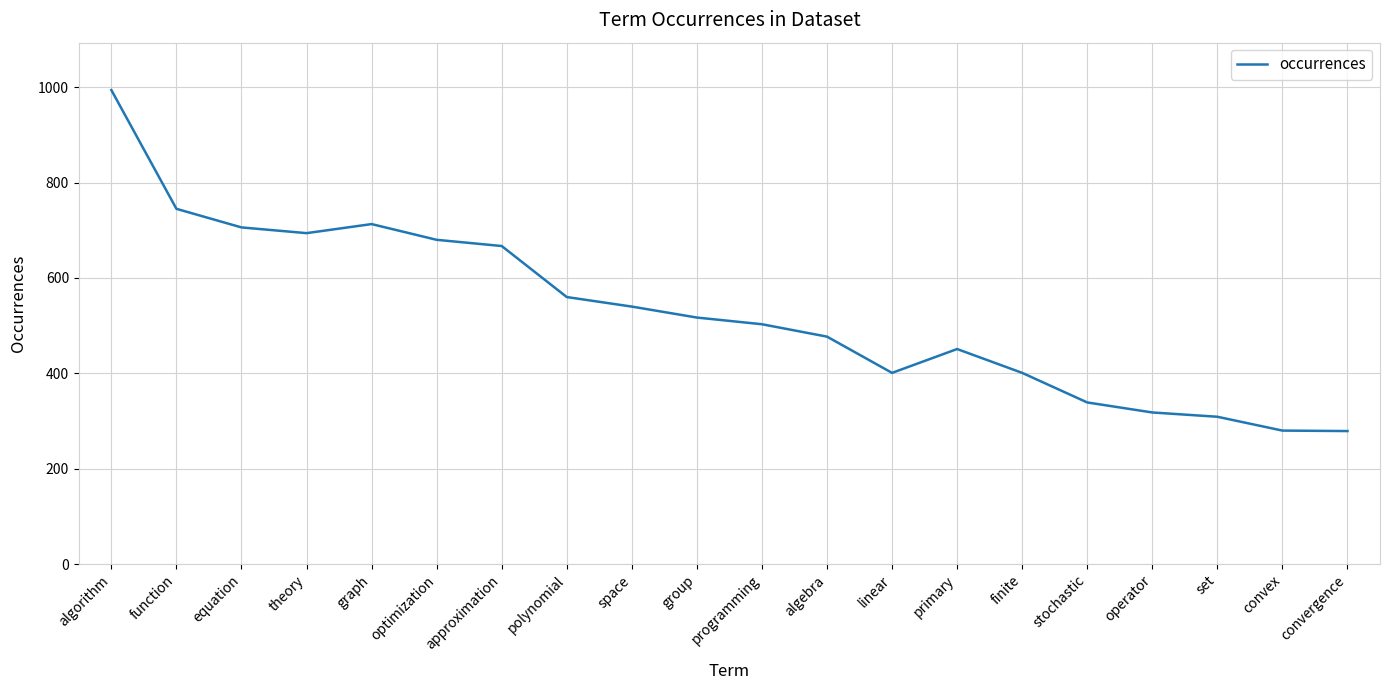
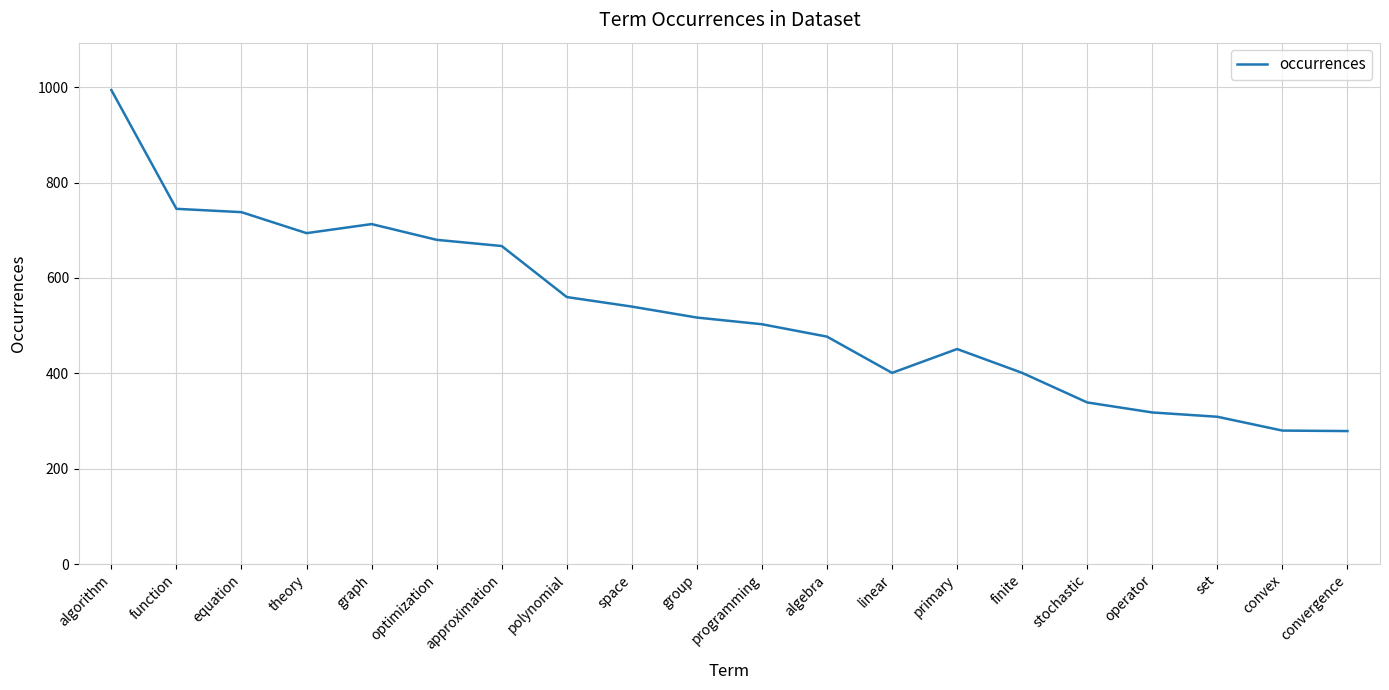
  {
    "algorithm": 990,
    "function": 750,
-   "equation": 710,
+   "equation": 740,
    "theory": 690,
    "graph": 710,
    "optimization": 680,
    "approximation": 670,
    "polynomial": 560,
    "space": 540,
    "group": 520,
    "programming": 500,
    "algebra": 480,
    "linear": 400,
    "primary": 450,
    "finite": 400,
    "stochastic": 340,
    "operator": 320,
    "set": 310,
    "convex": 280,
    "convergence": 280
  }
